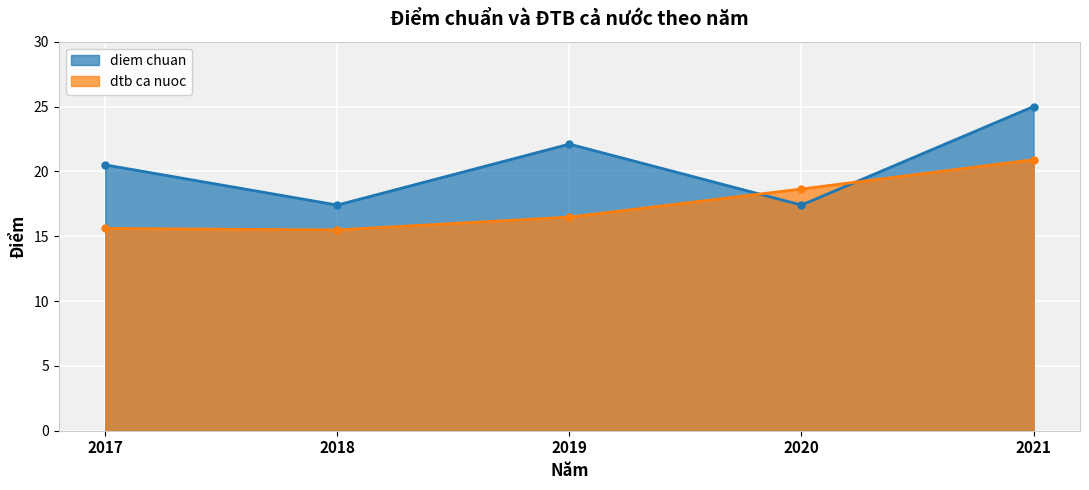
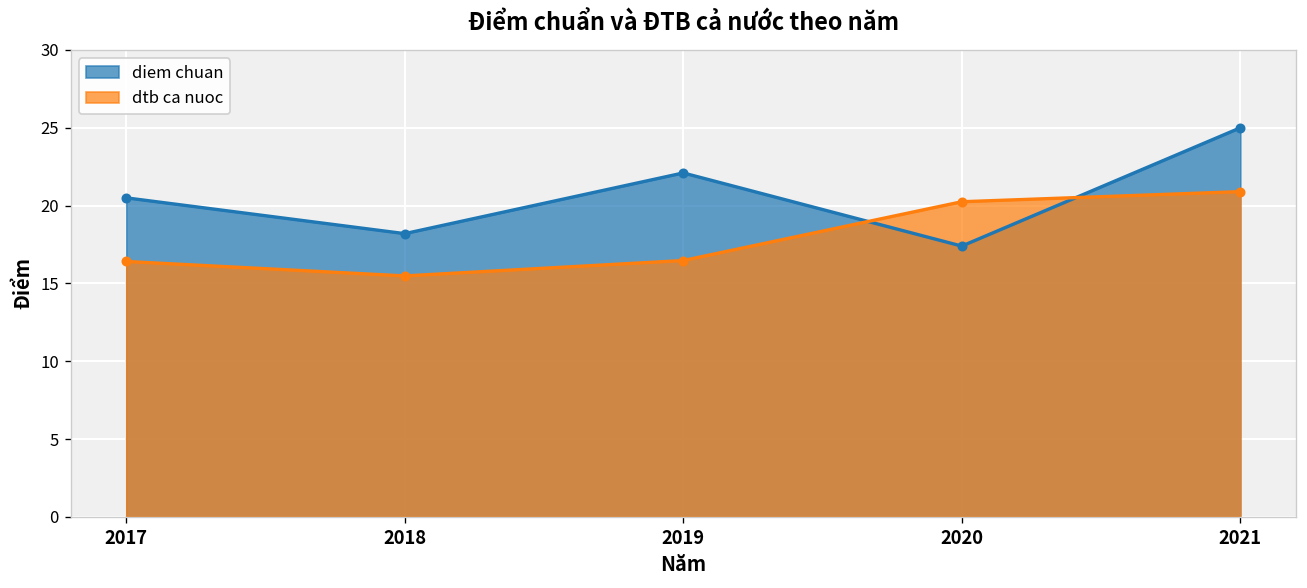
  {
    "diem chuan": {
      "2017": 20.5,
-     "2018": 17.4,
+     "2018": 18.2,
      "2019": 22.1,
      "2020": 17.4,
      "2021": 25.0
    },
    "dtb ca nuoc": {
-     "2017": 15.6,
+     "2017": 16.4,
      "2018": 15.5,
      "2019": 16.5,
-     "2020": 18.6,
+     "2020": 20.3,
      "2021": 20.9
    }
  }
